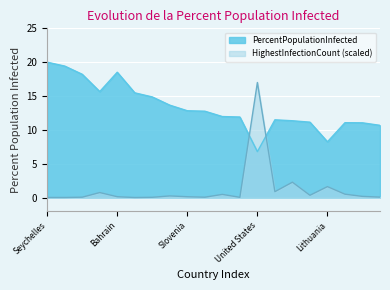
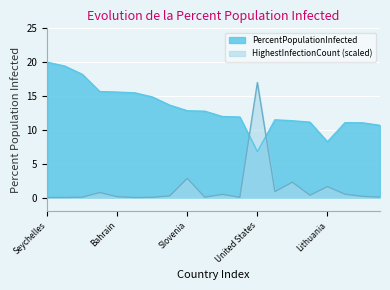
  {
    "PercentPopulationInfected": {
      "Seychelles": 20,
-     "Bahrain": 19,
+     "Bahrain": 16,
      "Slovenia": 13,
      "United States": 7,
      "Lithuania": 8
    },
    "HighestInfectionCount (scaled)": {
      "Seychelles": 0,
      "Bahrain": 0,
-     "Slovenia": 0,
+     "Slovenia": 3,
      "United States": 17,
      "Lithuania": 2
    }
  }
